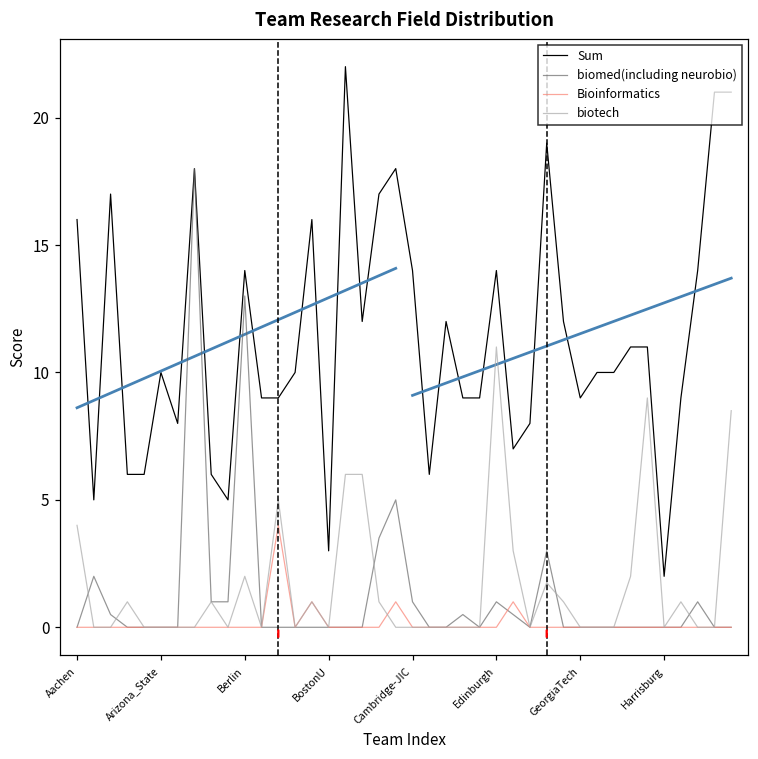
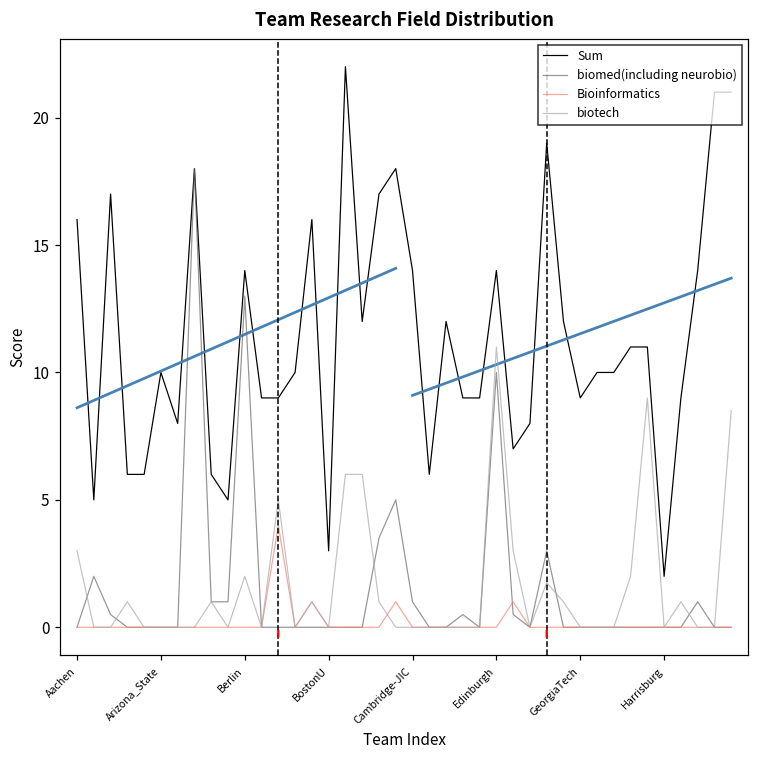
  {
    "Sum": {
      "Aachen": 16,
      "Berlin": 14,
      "BostonU": 3,
      "Cambridge-JIC": 14,
      "Edinburgh": 14,
      "GeorgiaTech": 9,
      "Harrisburg": 2
    },
    "biomed(including neurobio)": {
      "Berlin": 13,
      "Cambridge-JIC": 1,
-     "Edinburgh": 1
+     "Edinburgh": 10
    },
    "Bioinformatics": {
      "Berlin": 0,
      "Edinburgh": 0
    },
    "biotech": {
-     "Aachen": 4,
+     "Aachen": 3,
      "Berlin": 2,
      "Edinburgh": 11
    }
  }
